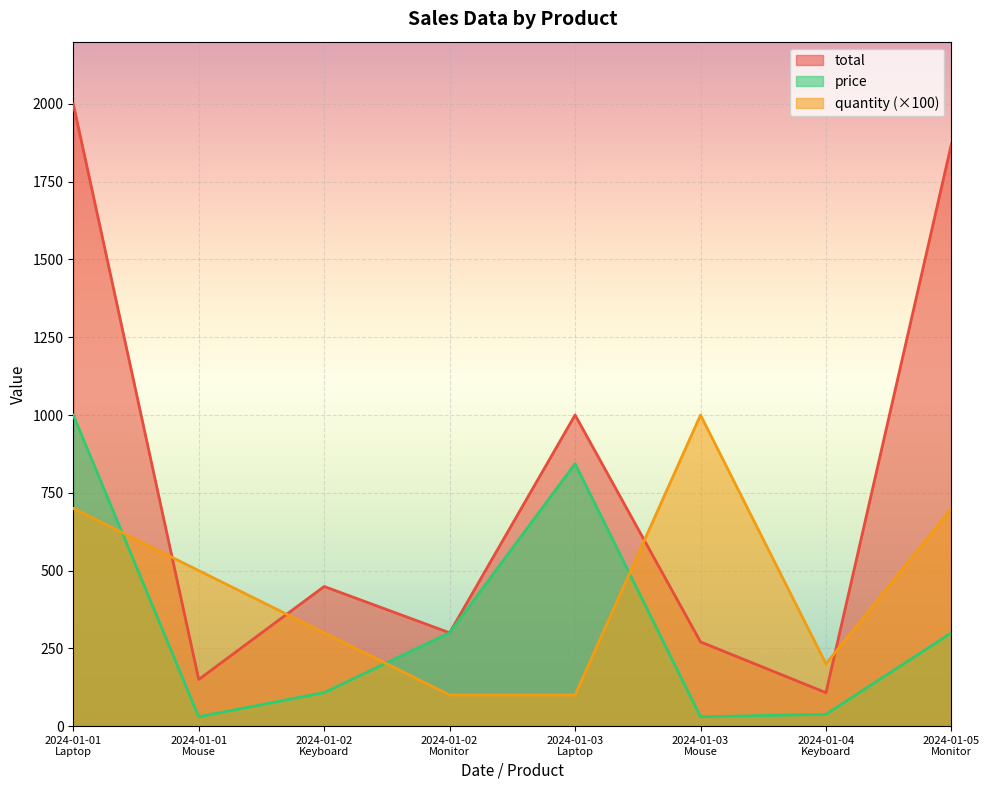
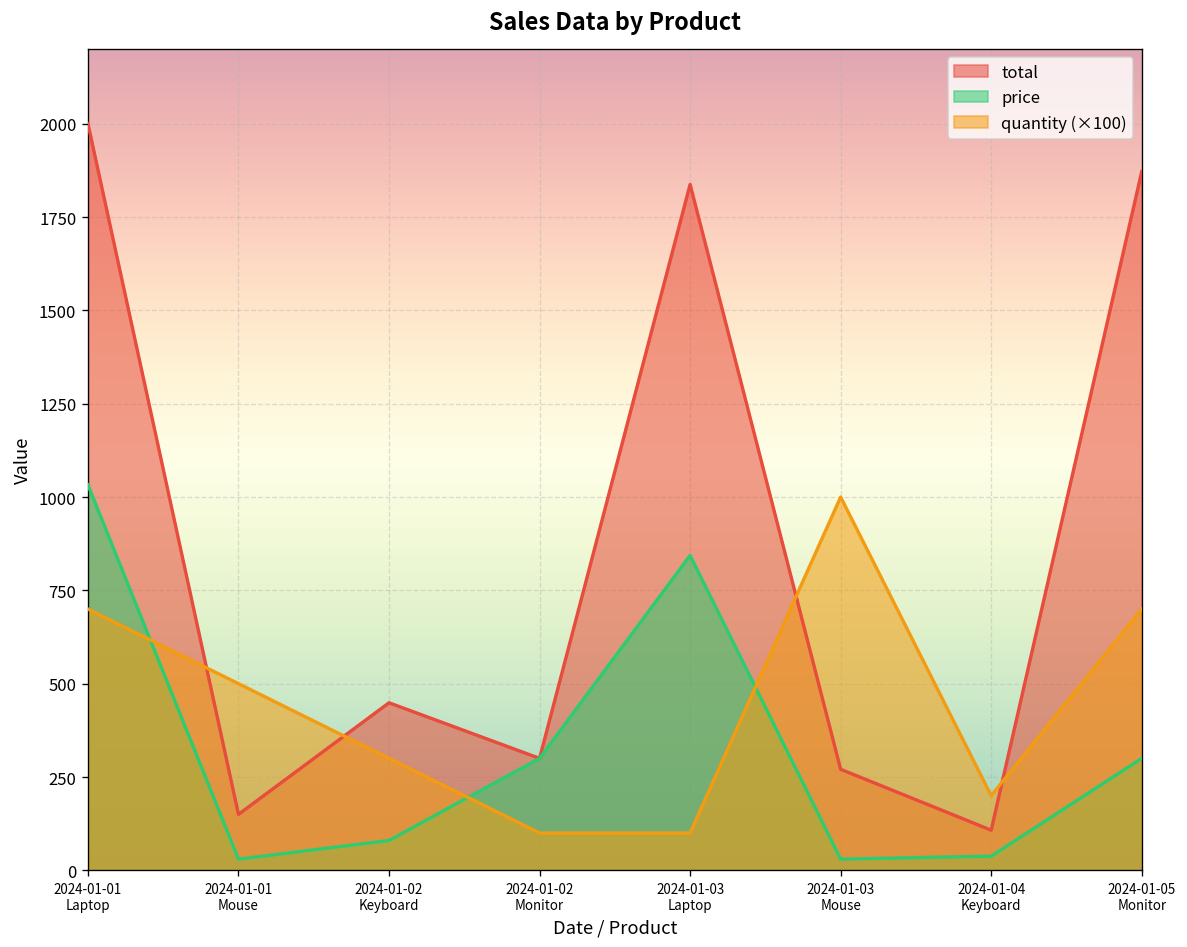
  {
    "total": {
      "2024-01-01 Laptop": 2000,
      "2024-01-01 Mouse": 150,
      "2024-01-02 Keyboard": 450,
-     "2024-01-03 Laptop": 1000,
+     "2024-01-03 Laptop": 1840,
      "2024-01-03 Mouse": 270,
      "2024-01-04 Keyboard": 110,
      "2024-01-05 Monitor": 1870
    },
    "price": {
-     "2024-01-01 Laptop": 1000,
+     "2024-01-01 Laptop": 1030,
      "2024-01-01 Mouse": 30,
-     "2024-01-02 Keyboard": 110,
+     "2024-01-02 Keyboard": 80,
      "2024-01-03 Laptop": 840,
      "2024-01-03 Mouse": 30,
      "2024-01-04 Keyboard": 40,
      "2024-01-05 Monitor": 300
    },
    "quantity (×100)": {
      "2024-01-01 Laptop": 700,
      "2024-01-01 Mouse": 500,
      "2024-01-02 Keyboard": 300,
      "2024-01-02 Monitor": 100,
      "2024-01-03 Laptop": 100,
      "2024-01-03 Mouse": 1000,
      "2024-01-04 Keyboard": 200,
      "2024-01-05 Monitor": 700
    }
  }
